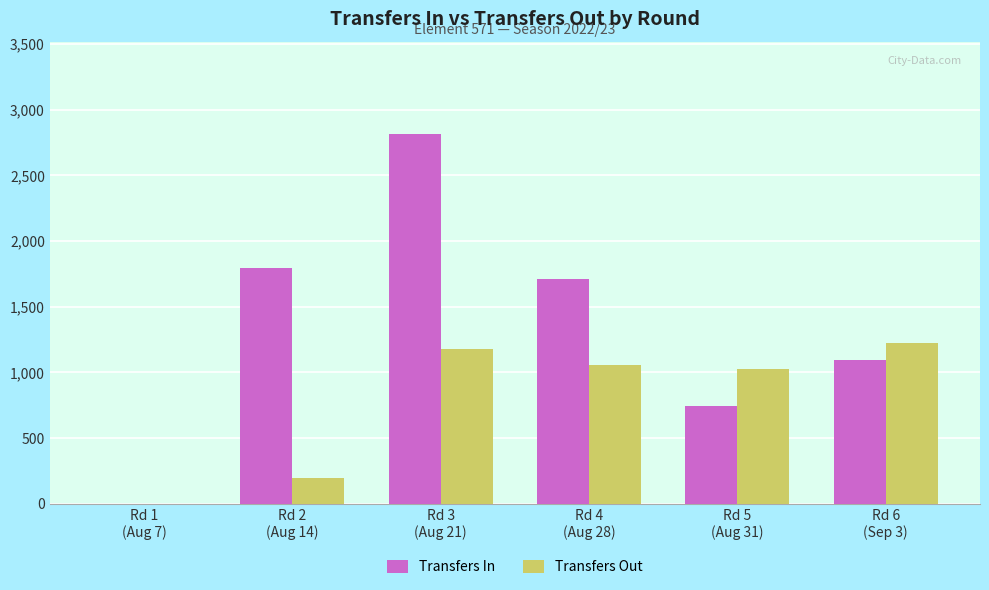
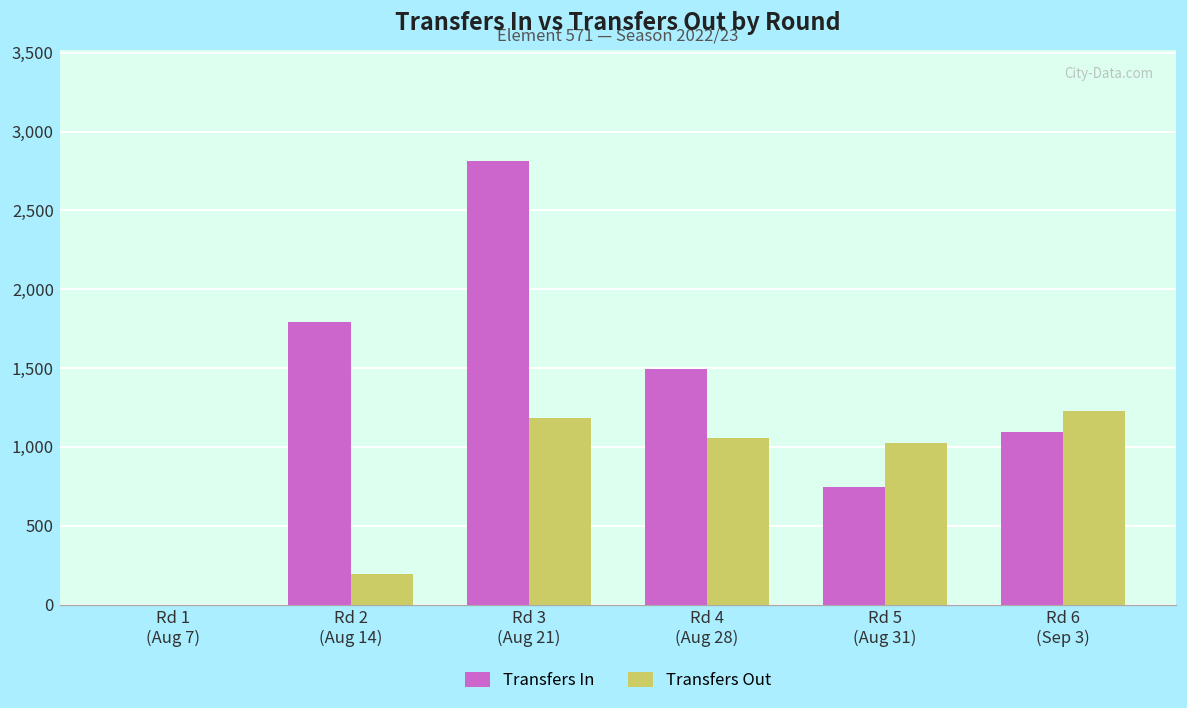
  {
    "Transfers In": {
      "Rd 1 (Aug 7)": "0",
      "Rd 2 (Aug 14)": "1,790",
      "Rd 3 (Aug 21)": "2,810",
-     "Rd 4 (Aug 28)": "1,710",
+     "Rd 4 (Aug 28)": "1,500",
      "Rd 5 (Aug 31)": "750",
      "Rd 6 (Sep 3)": "1,090"
    },
    "Transfers Out": {
      "Rd 1 (Aug 7)": "0",
      "Rd 2 (Aug 14)": "190",
      "Rd 3 (Aug 21)": "1,180",
      "Rd 4 (Aug 28)": "1,060",
      "Rd 5 (Aug 31)": "1,030",
      "Rd 6 (Sep 3)": "1,230"
    }
  }
